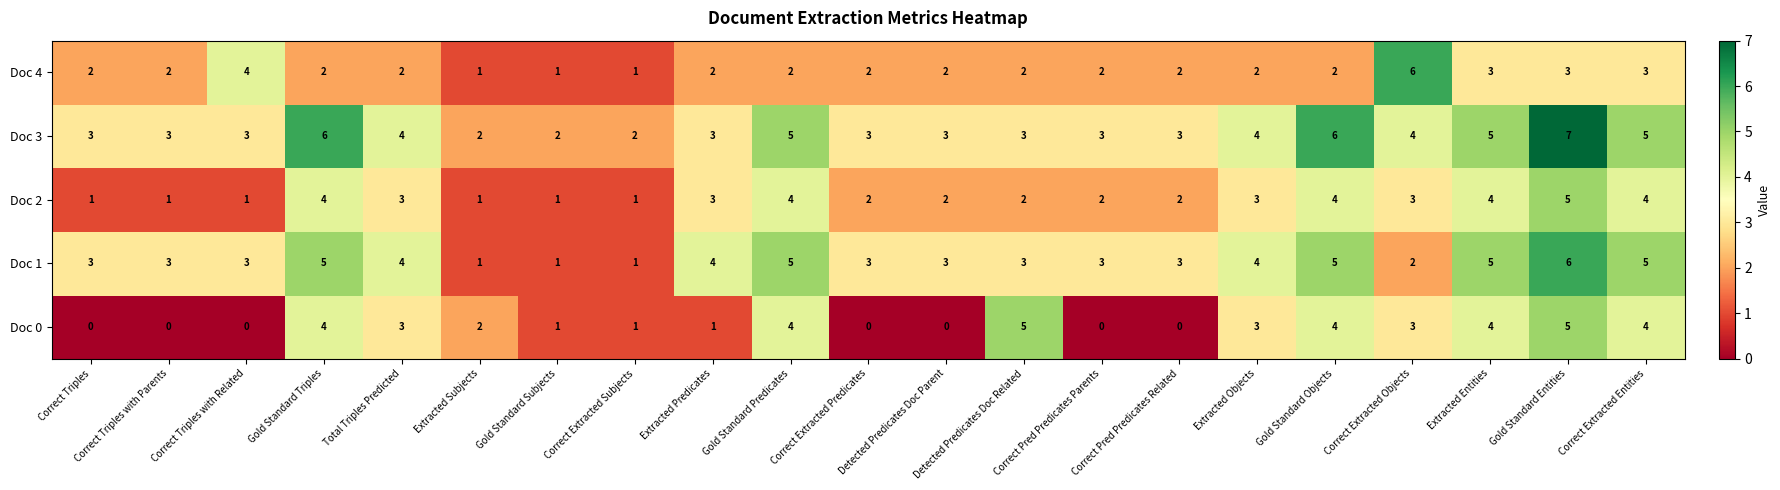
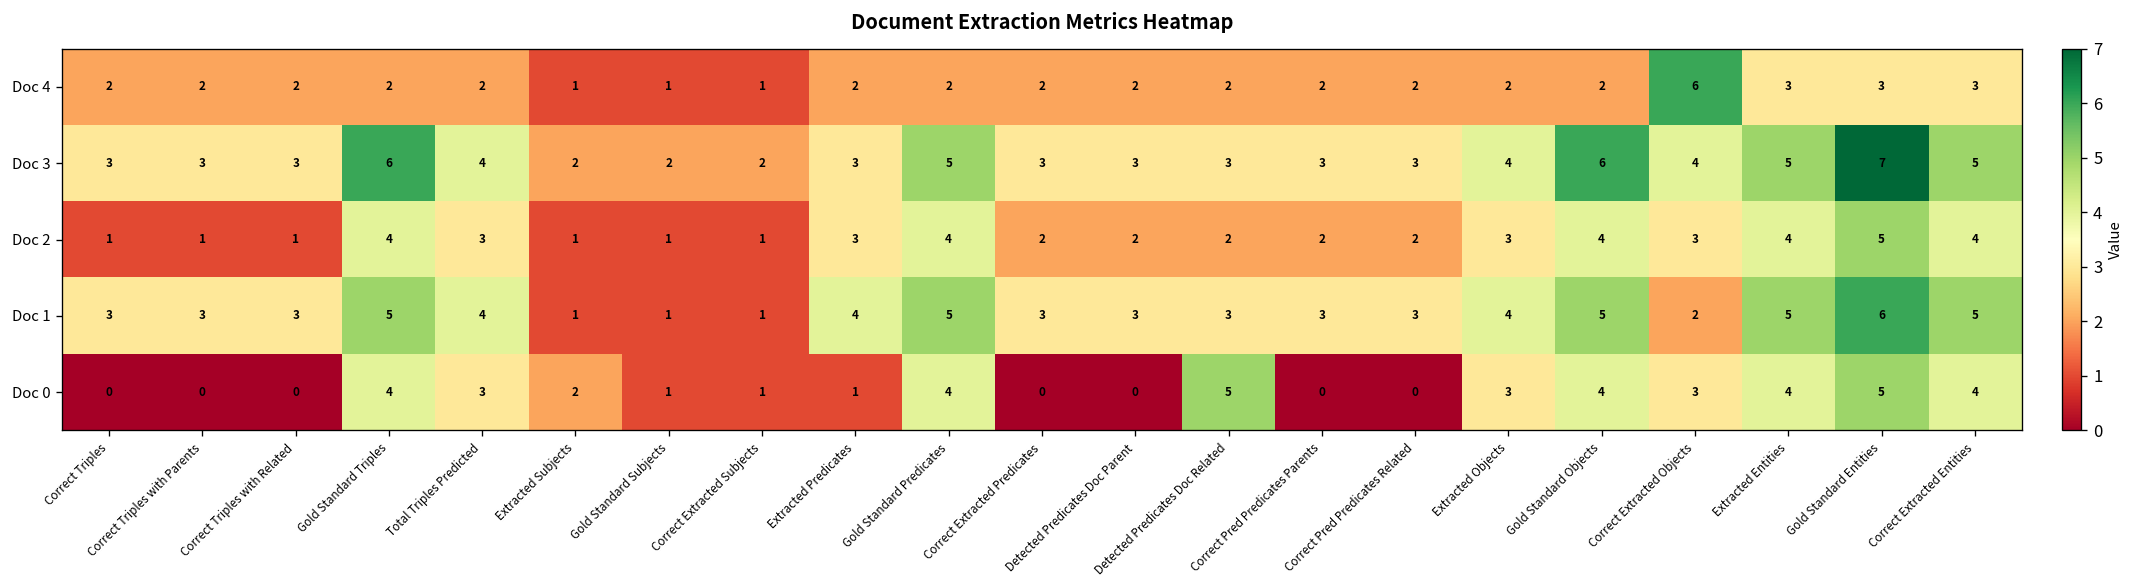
  {
    "Doc 4": {
      "Correct Triples": 2,
      "Correct Triples with Parents": 2,
-     "Correct Triples with Related": 4,
+     "Correct Triples with Related": 2,
      "Gold Standard Triples": 2,
      "Total Triples Predicted": 2,
      "Extracted Subjects": 1,
      "Gold Standard Subjects": 1,
      "Correct Extracted Subjects": 1,
      "Extracted Predicates": 2,
      "Gold Standard Predicates": 2,
      "Correct Extracted Predicates": 2,
      "Detected Predicates Doc Parent": 2,
      "Detected Predicates Doc Related": 2,
      "Correct Pred Predicates Parents": 2,
      "Correct Pred Predicates Related": 2,
      "Extracted Objects": 2,
      "Gold Standard Objects": 2,
      "Correct Extracted Objects": 6,
      "Extracted Entities": 3,
      "Gold Standard Entities": 3,
      "Correct Extracted Entities": 3
    },
    "Doc 3": {
      "Correct Triples": 3,
      "Correct Triples with Parents": 3,
      "Correct Triples with Related": 3,
      "Gold Standard Triples": 6,
      "Total Triples Predicted": 4,
      "Extracted Subjects": 2,
      "Gold Standard Subjects": 2,
      "Correct Extracted Subjects": 2,
      "Extracted Predicates": 3,
      "Gold Standard Predicates": 5,
      "Correct Extracted Predicates": 3,
      "Detected Predicates Doc Parent": 3,
      "Detected Predicates Doc Related": 3,
      "Correct Pred Predicates Parents": 3,
      "Correct Pred Predicates Related": 3,
      "Extracted Objects": 4,
      "Gold Standard Objects": 6,
      "Correct Extracted Objects": 4,
      "Extracted Entities": 5,
      "Gold Standard Entities": 7,
      "Correct Extracted Entities": 5
    },
    "Doc 2": {
      "Correct Triples": 1,
      "Correct Triples with Parents": 1,
      "Correct Triples with Related": 1,
      "Gold Standard Triples": 4,
      "Total Triples Predicted": 3,
      "Extracted Subjects": 1,
      "Gold Standard Subjects": 1,
      "Correct Extracted Subjects": 1,
      "Extracted Predicates": 3,
      "Gold Standard Predicates": 4,
      "Correct Extracted Predicates": 2,
      "Detected Predicates Doc Parent": 2,
      "Detected Predicates Doc Related": 2,
      "Correct Pred Predicates Parents": 2,
      "Correct Pred Predicates Related": 2,
      "Extracted Objects": 3,
      "Gold Standard Objects": 4,
      "Correct Extracted Objects": 3,
      "Extracted Entities": 4,
      "Gold Standard Entities": 5,
      "Correct Extracted Entities": 4
    },
    "Doc 1": {
      "Correct Triples": 3,
      "Correct Triples with Parents": 3,
      "Correct Triples with Related": 3,
      "Gold Standard Triples": 5,
      "Total Triples Predicted": 4,
      "Extracted Subjects": 1,
      "Gold Standard Subjects": 1,
      "Correct Extracted Subjects": 1,
      "Extracted Predicates": 4,
      "Gold Standard Predicates": 5,
      "Correct Extracted Predicates": 3,
      "Detected Predicates Doc Parent": 3,
      "Detected Predicates Doc Related": 3,
      "Correct Pred Predicates Parents": 3,
      "Correct Pred Predicates Related": 3,
      "Extracted Objects": 4,
      "Gold Standard Objects": 5,
      "Correct Extracted Objects": 2,
      "Extracted Entities": 5,
      "Gold Standard Entities": 6,
      "Correct Extracted Entities": 5
    },
    "Doc 0": {
      "Correct Triples": 0,
      "Correct Triples with Parents": 0,
      "Correct Triples with Related": 0,
      "Gold Standard Triples": 4,
      "Total Triples Predicted": 3,
      "Extracted Subjects": 2,
      "Gold Standard Subjects": 1,
      "Correct Extracted Subjects": 1,
      "Extracted Predicates": 1,
      "Gold Standard Predicates": 4,
      "Correct Extracted Predicates": 0,
      "Detected Predicates Doc Parent": 0,
      "Detected Predicates Doc Related": 5,
      "Correct Pred Predicates Parents": 0,
      "Correct Pred Predicates Related": 0,
      "Extracted Objects": 3,
      "Gold Standard Objects": 4,
      "Correct Extracted Objects": 3,
      "Extracted Entities": 4,
      "Gold Standard Entities": 5,
      "Correct Extracted Entities": 4
    }
  }
